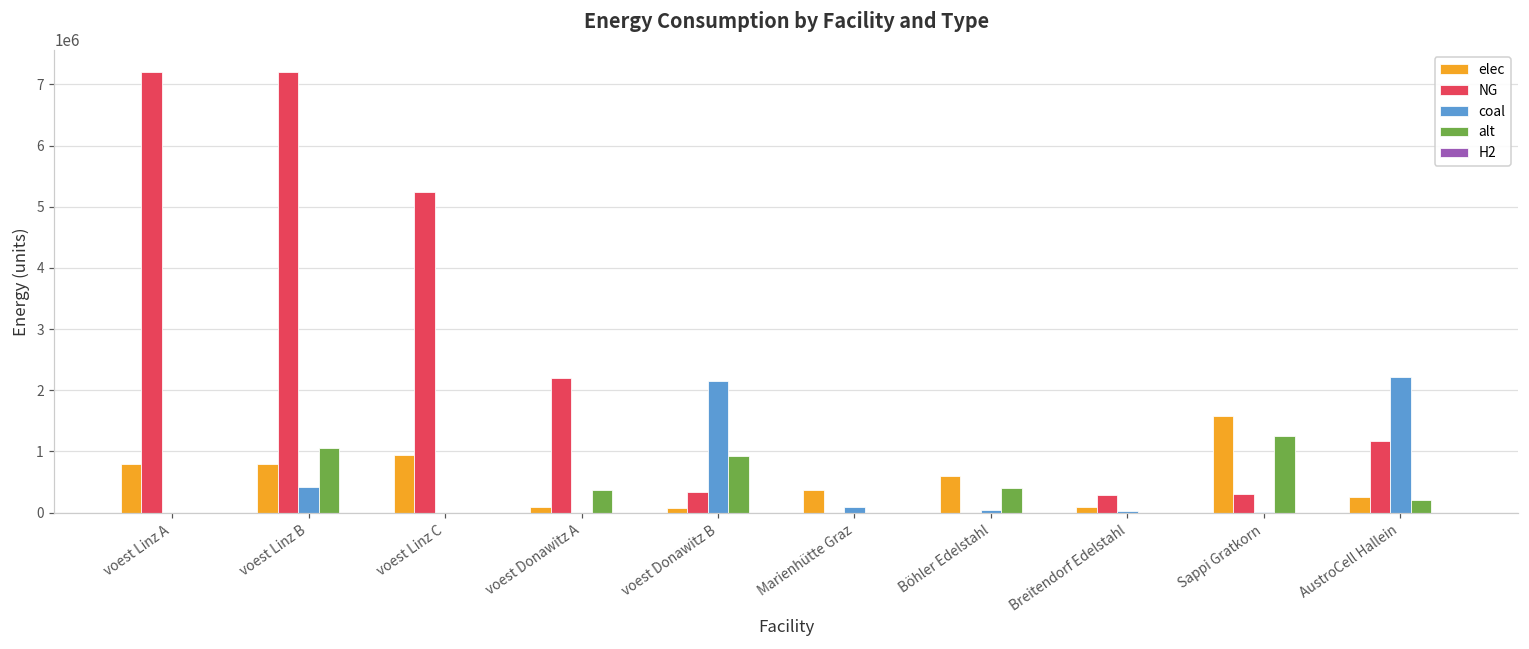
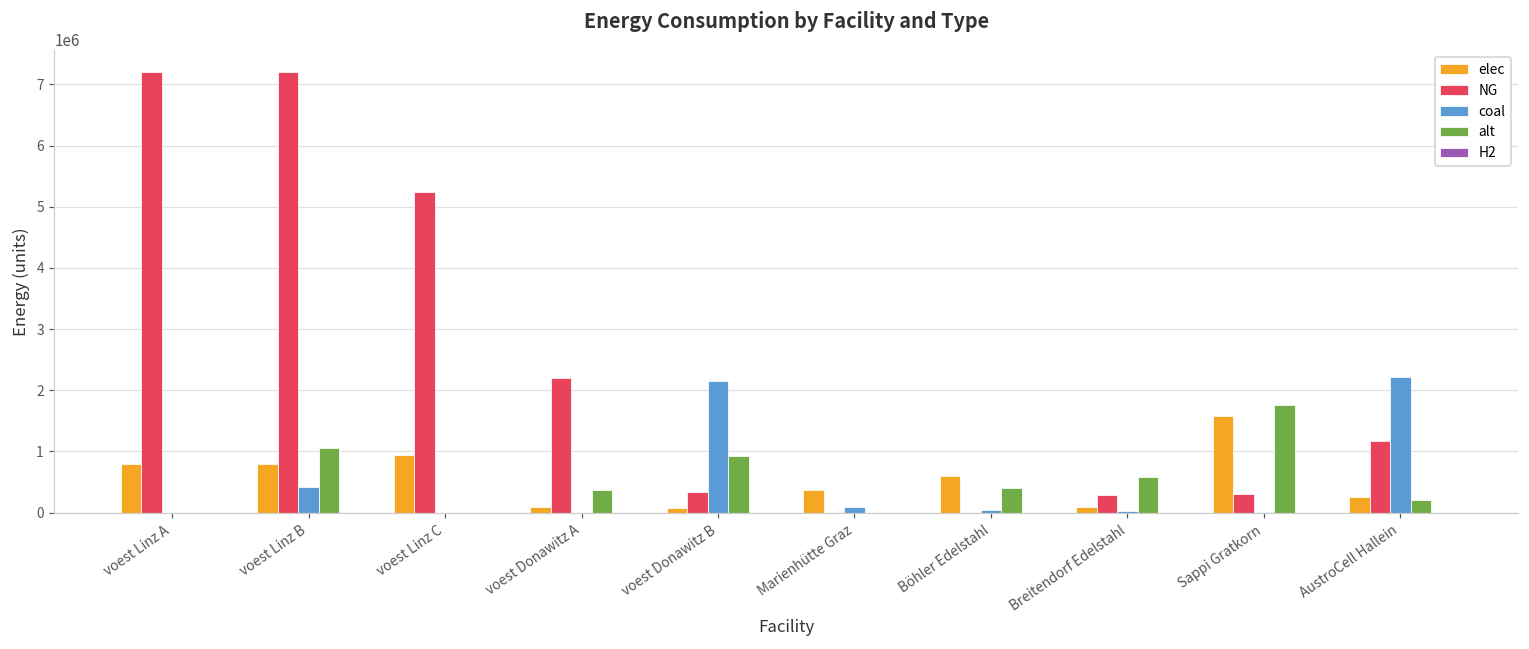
  {
    "elec": {
      "voest Linz A": 800000,
      "voest Linz B": 800000,
      "voest Linz C": 900000,
      "voest Donawitz A": 100000,
      "voest Donawitz B": 100000,
      "Marienhütte Graz": 400000,
      "Böhler Edelstahl": 600000,
      "Breitendorf Edelstahl": 100000,
      "Sappi Gratkorn": 1600000,
      "AustroCell Hallein": 300000
    },
    "NG": {
      "voest Linz A": 7200000,
      "voest Linz B": 7200000,
      "voest Linz C": 5200000,
      "voest Donawitz A": 2200000,
      "voest Donawitz B": 300000,
      "Marienhütte Graz": 0,
      "Böhler Edelstahl": 0,
      "Breitendorf Edelstahl": 300000,
      "Sappi Gratkorn": 300000,
      "AustroCell Hallein": 1200000
    },
    "coal": {
      "voest Linz A": 0,
      "voest Linz B": 400000,
      "voest Linz C": 0,
      "voest Donawitz A": 0,
      "voest Donawitz B": 2200000,
      "Marienhütte Graz": 100000,
      "Böhler Edelstahl": 0,
      "AustroCell Hallein": 2200000
    },
    "alt": {
      "voest Linz A": 0,
      "voest Linz B": 1100000,
      "voest Linz C": 0,
      "voest Donawitz A": 400000,
      "voest Donawitz B": 900000,
      "Marienhütte Graz": 0,
      "Böhler Edelstahl": 400000,
-     "Breitendorf Edelstahl": 0,
-     "Sappi Gratkorn": 1300000,
+     "Breitendorf Edelstahl": 600000,
+     "Sappi Gratkorn": 1800000,
      "AustroCell Hallein": 200000
    },
    "H2": {
      "voest Linz A": 0,
      "voest Linz B": 0,
      "voest Linz C": 0,
      "voest Donawitz A": 0,
      "voest Donawitz B": 0,
      "Marienhütte Graz": 0,
      "Böhler Edelstahl": 0,
      "Breitendorf Edelstahl": 0,
      "Sappi Gratkorn": 0,
      "AustroCell Hallein": 0
    }
  }
